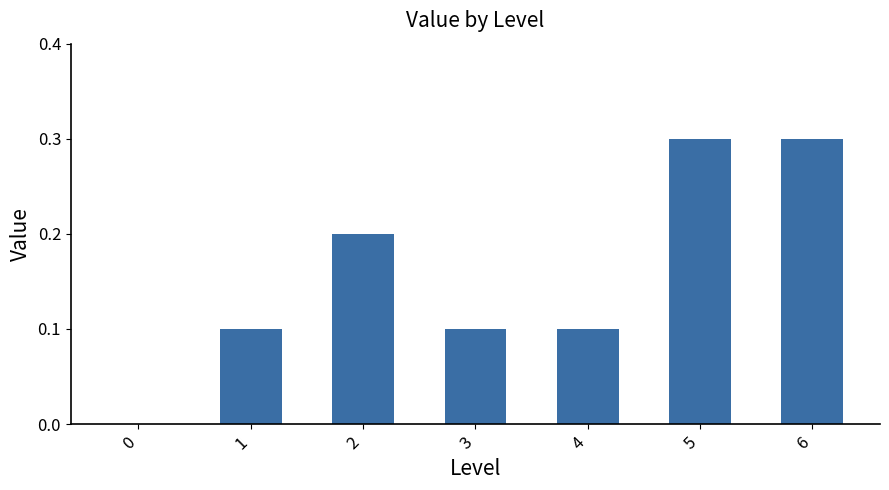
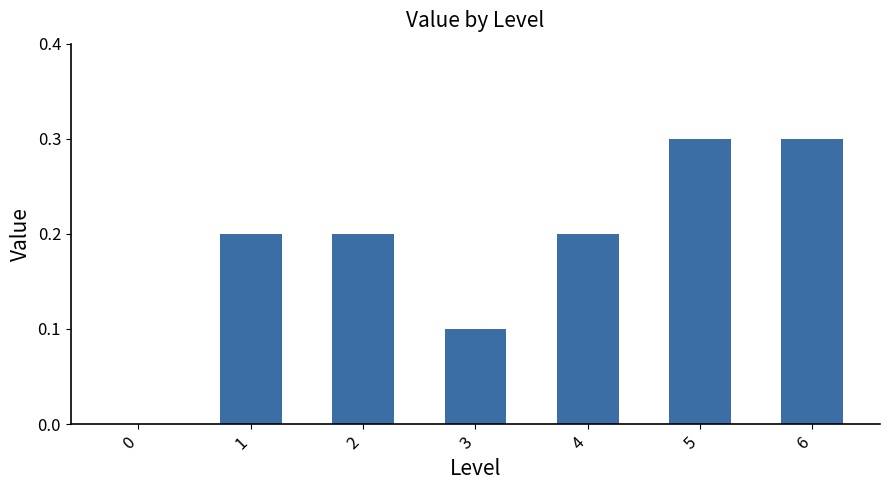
  {
    "0": 0.0,
-   "1": 0.1,
+   "1": 0.2,
    "2": 0.2,
    "3": 0.1,
-   "4": 0.1,
+   "4": 0.2,
    "5": 0.3,
    "6": 0.3
  }
